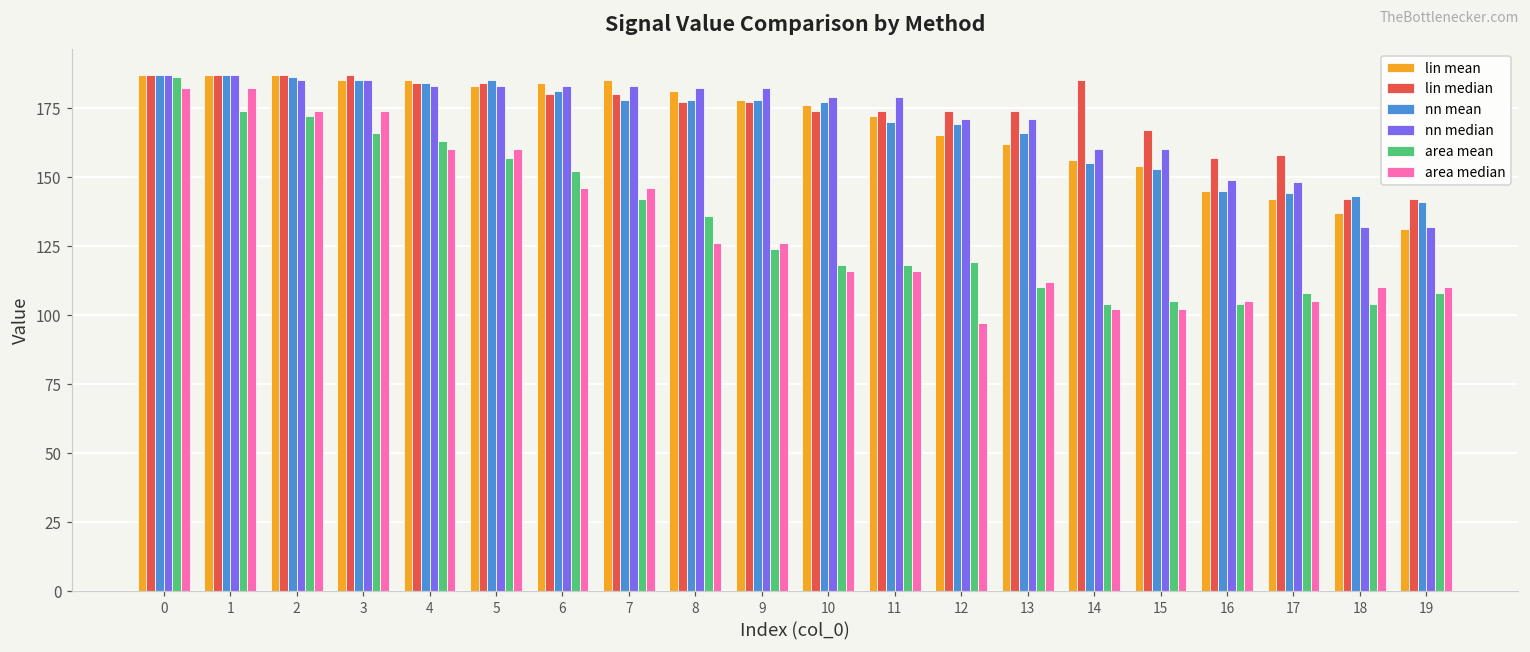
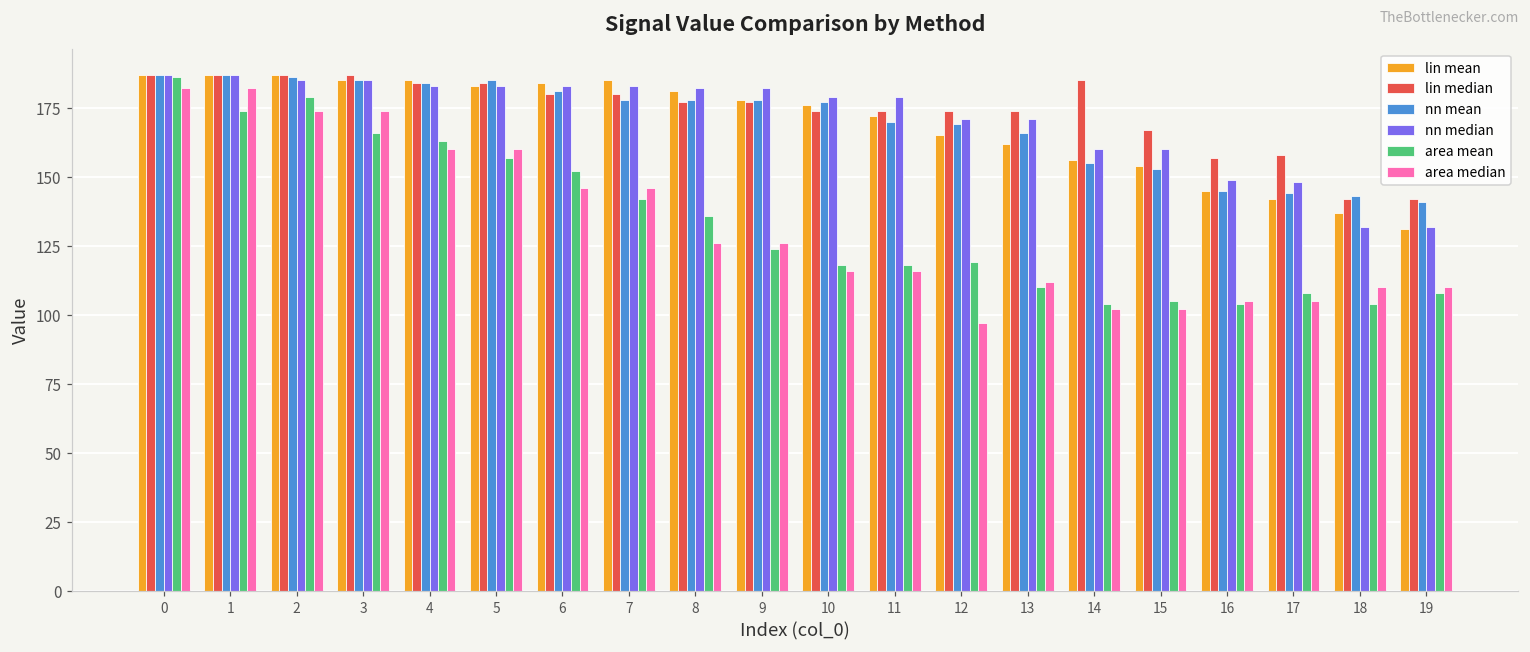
  {
    "lin mean": {
      "0": 187,
      "1": 187,
      "2": 187,
      "3": 185,
      "4": 185,
      "5": 183,
      "6": 184,
      "7": 185,
      "8": 181,
      "9": 178,
      "10": 176,
      "11": 172,
      "12": 165,
      "13": 162,
      "14": 156,
      "15": 154,
      "16": 145,
      "17": 142,
      "18": 137,
      "19": 131
    },
    "lin median": {
      "0": 187,
      "1": 187,
      "2": 187,
      "3": 187,
      "4": 184,
      "5": 184,
      "6": 180,
      "7": 180,
      "8": 177,
      "9": 177,
      "10": 174,
      "11": 174,
      "12": 174,
      "13": 174,
      "14": 185,
      "15": 167,
      "16": 157,
      "17": 158,
      "18": 142,
      "19": 142
    },
    "nn mean": {
      "0": 187,
      "1": 187,
      "2": 186,
      "3": 185,
      "4": 184,
      "5": 185,
      "6": 181,
      "7": 178,
      "8": 178,
      "9": 178,
      "10": 177,
      "11": 170,
      "12": 169,
      "13": 166,
      "14": 155,
      "15": 153,
      "16": 145,
      "17": 144,
      "18": 143,
      "19": 141
    },
    "nn median": {
      "0": 187,
      "1": 187,
      "2": 185,
      "3": 185,
      "4": 183,
      "5": 183,
      "6": 183,
      "7": 183,
      "8": 182,
      "9": 182,
      "10": 179,
      "11": 179,
      "12": 171,
      "13": 171,
      "14": 160,
      "15": 160,
      "16": 149,
      "17": 148,
      "18": 132,
      "19": 132
    },
    "area mean": {
      "0": 186,
      "1": 174,
-     "2": 172,
+     "2": 179,
      "3": 166,
      "4": 163,
      "5": 157,
      "6": 152,
      "7": 142,
      "8": 136,
      "9": 124,
      "10": 118,
      "11": 118,
      "12": 119,
      "13": 110,
      "14": 104,
      "15": 105,
      "16": 104,
      "17": 108,
      "18": 104,
      "19": 108
    },
    "area median": {
      "0": 182,
      "1": 182,
      "2": 174,
      "3": 174,
      "4": 160,
      "5": 160,
      "6": 146,
      "7": 146,
      "8": 126,
      "9": 126,
      "10": 116,
      "11": 116,
      "12": 97,
      "13": 112,
      "14": 102,
      "15": 102,
      "16": 105,
      "17": 105,
      "18": 110,
      "19": 110
    }
  }
